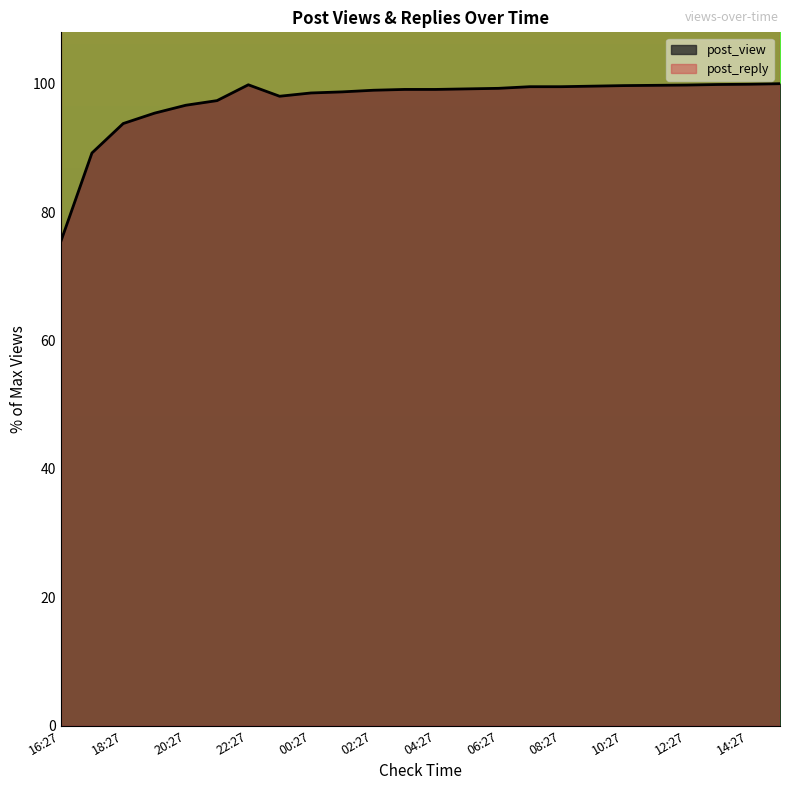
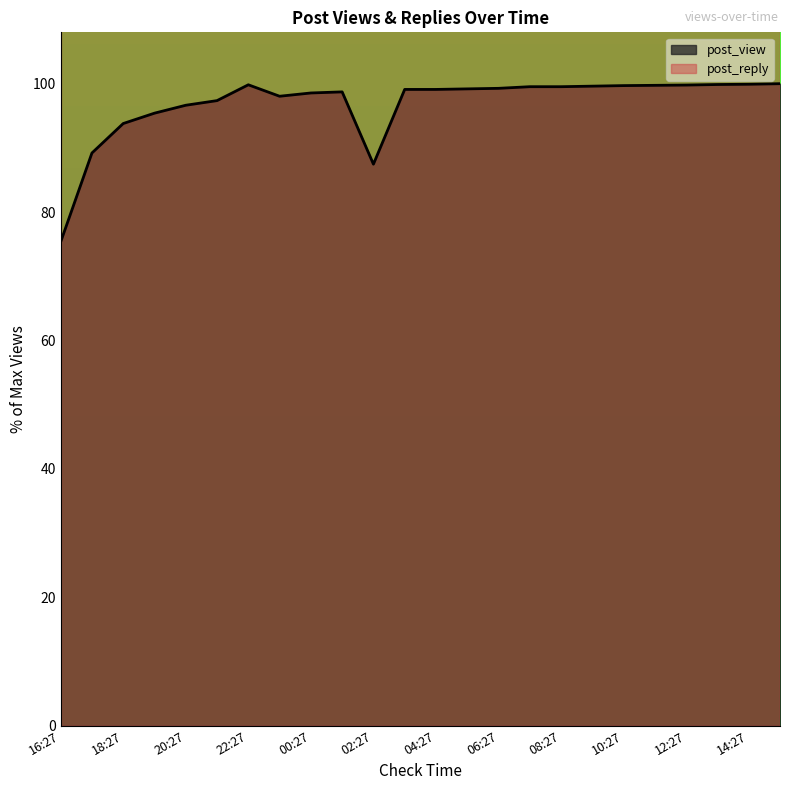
  {
    "post_view": {
      "16:27": 75,
      "18:27": 94,
      "20:27": 97,
      "22:27": 100,
      "00:27": 99,
-     "02:27": 99,
+     "02:27": 87,
      "04:27": 99,
      "06:27": 99,
      "08:27": 100,
      "10:27": 100,
      "12:27": 100,
      "14:27": 100
    }
  }
